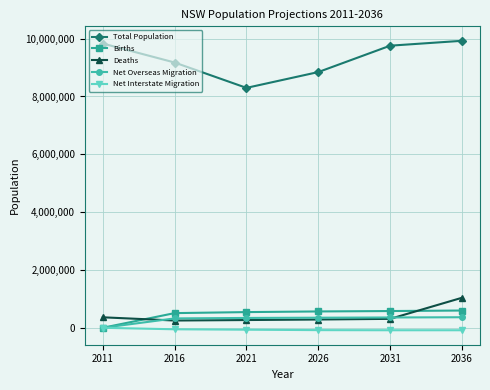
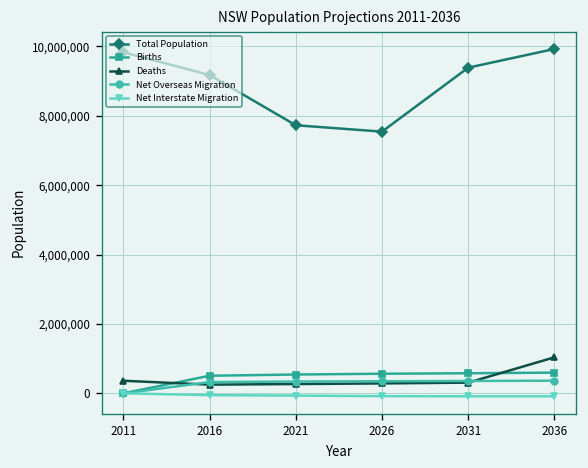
  {
    "Total Population": {
-     "2021": "8,300,000",
-     "2026": "8,800,000",
-     "2031": "9,800,000",
+     "2021": "7,700,000",
+     "2026": "7,500,000",
+     "2031": "9,400,000",
      "2036": "9,900,000"
    },
    "Deaths": {
      "2011": "400,000",
      "2036": "1,000,000"
    }
  }
